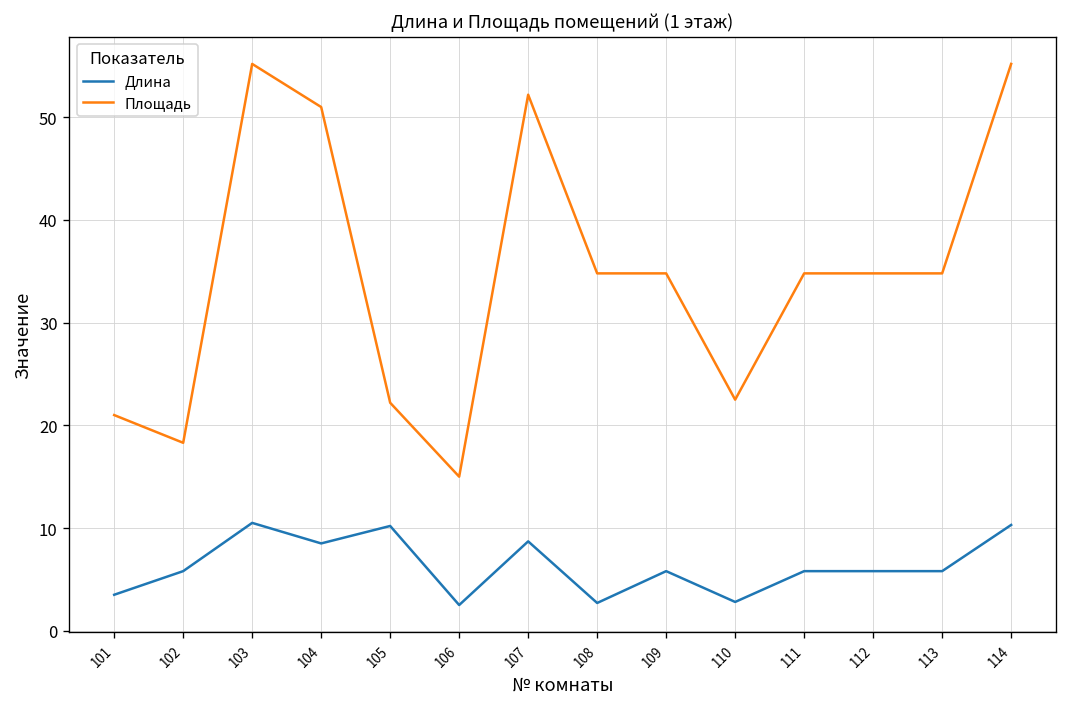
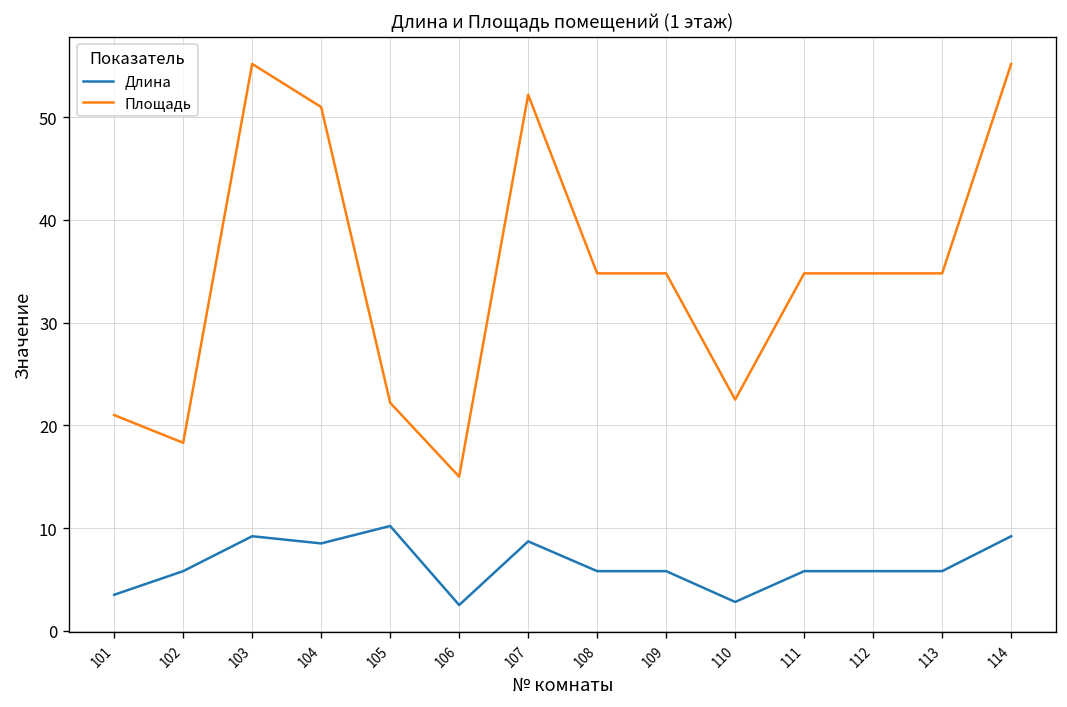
  {
    "Длина": {
      "101": 4,
      "102": 6,
-     "103": 11,
+     "103": 9,
      "104": 9,
      "105": 10,
      "106": 3,
      "107": 9,
-     "108": 3,
+     "108": 6,
      "109": 6,
      "110": 3,
      "111": 6,
      "112": 6,
      "113": 6,
-     "114": 10
+     "114": 9
    },
    "Площадь": {
      "101": 21,
      "102": 18,
      "103": 55,
      "104": 51,
      "105": 22,
      "106": 15,
      "107": 52,
      "108": 35,
      "109": 35,
      "110": 23,
      "111": 35,
      "112": 35,
      "113": 35,
      "114": 55
    }
  }
